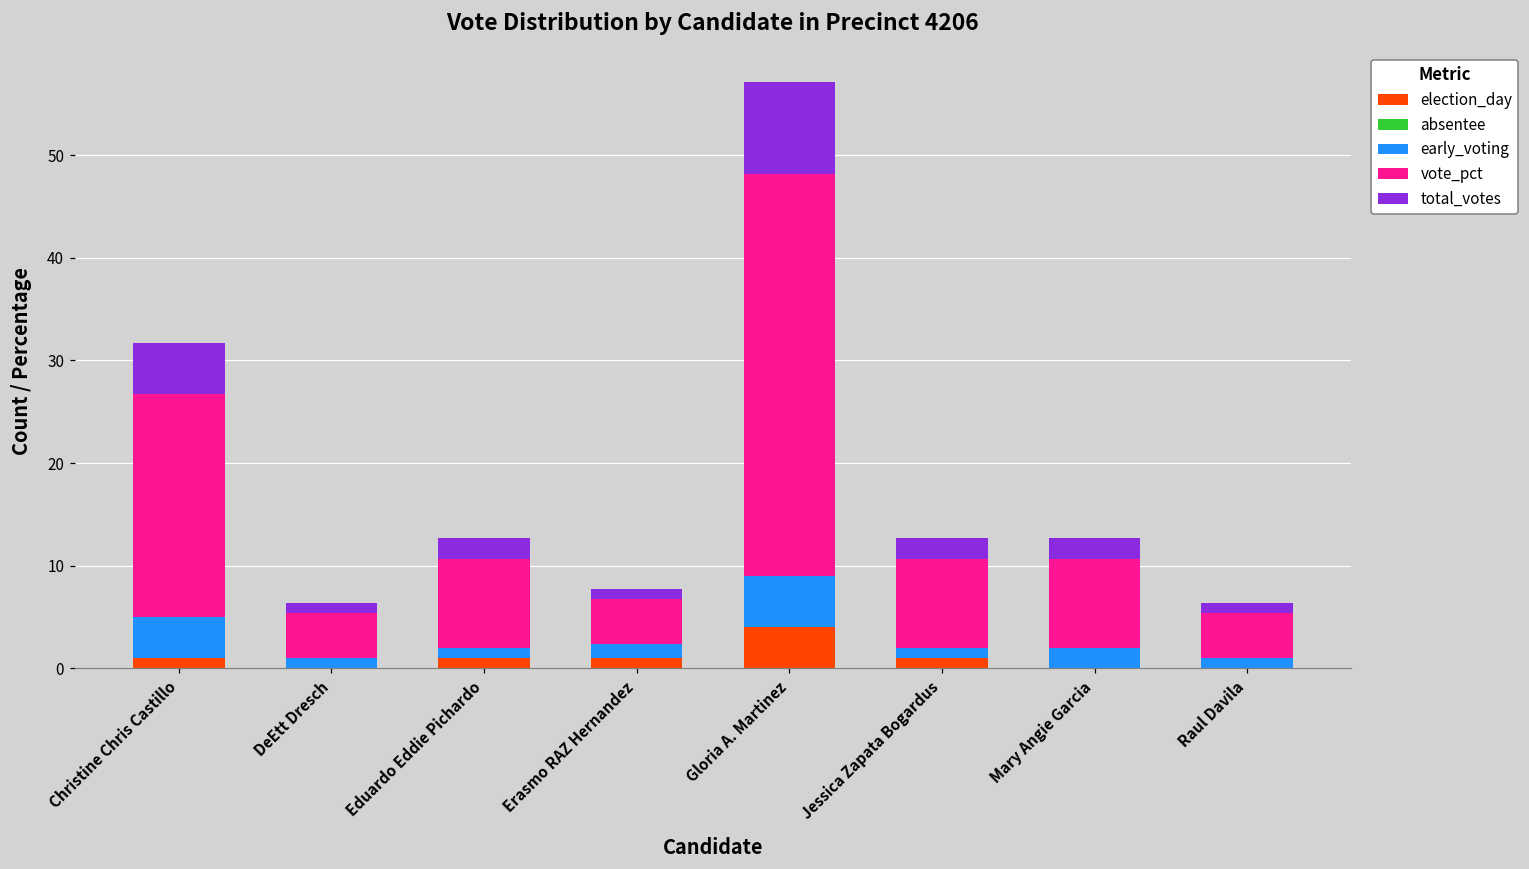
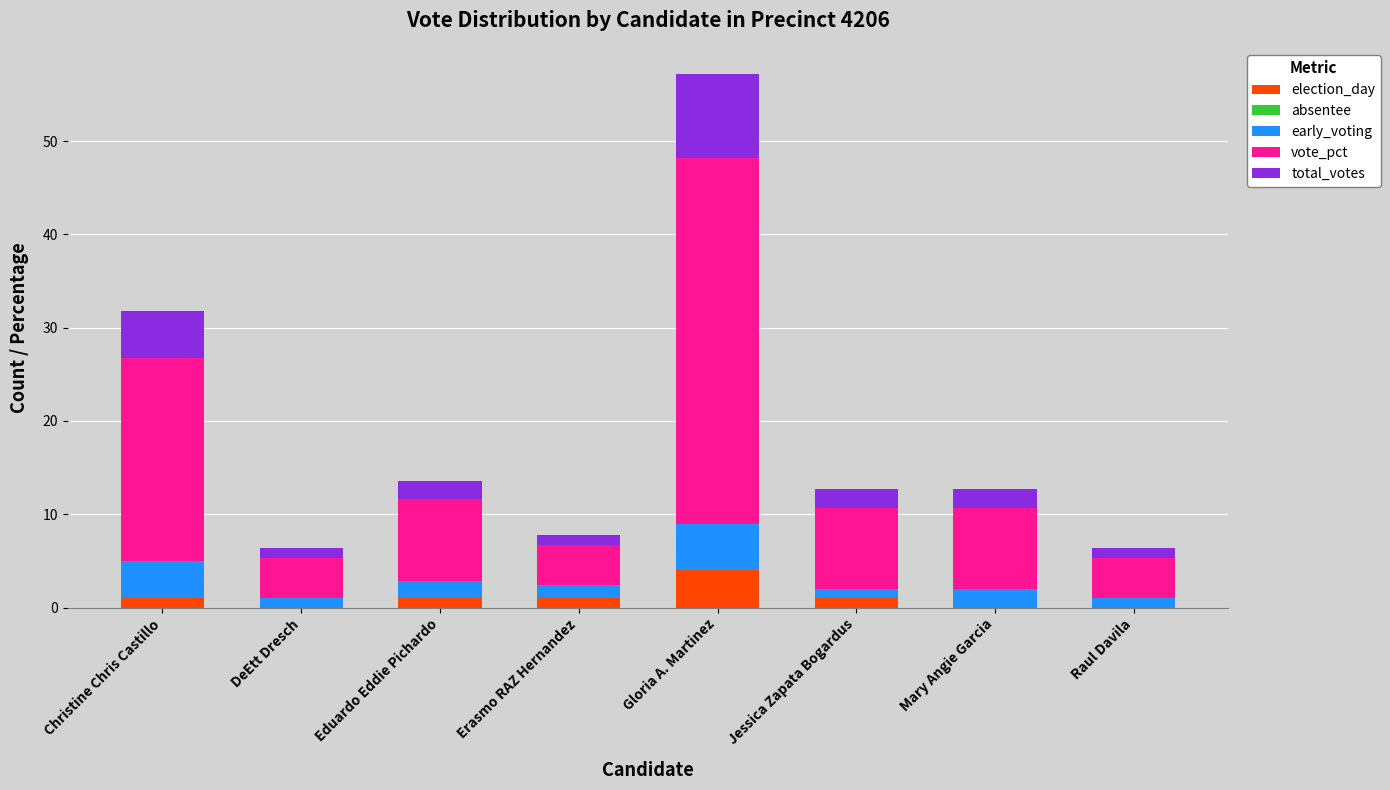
  {
    "absentee": {
      "Christine Chris Castillo": 1,
      "DeEtt Dresch": 0,
      "Eduardo Eddie Pichardo": 1,
      "Erasmo RAZ Hernandez": 1,
      "Gloria A. Martinez": 4,
      "Jessica Zapata Bogardus": 1,
      "Mary Angie Garcia": 0,
      "Raul Davila": 0
    },
    "early_voting": {
      "Christine Chris Castillo": 4,
      "DeEtt Dresch": 1,
-     "Eduardo Eddie Pichardo": 1,
+     "Eduardo Eddie Pichardo": 2,
      "Erasmo RAZ Hernandez": 1,
      "Gloria A. Martinez": 5,
      "Jessica Zapata Bogardus": 1,
      "Mary Angie Garcia": 2,
      "Raul Davila": 1
    },
    "vote_pct": {
      "Christine Chris Castillo": 22,
      "DeEtt Dresch": 4,
      "Eduardo Eddie Pichardo": 9,
      "Erasmo RAZ Hernandez": 4,
      "Gloria A. Martinez": 39,
      "Jessica Zapata Bogardus": 9,
      "Mary Angie Garcia": 9,
      "Raul Davila": 4
    },
    "total_votes": {
      "Christine Chris Castillo": 5,
      "DeEtt Dresch": 1,
      "Eduardo Eddie Pichardo": 2,
      "Erasmo RAZ Hernandez": 1,
      "Gloria A. Martinez": 9,
      "Jessica Zapata Bogardus": 2,
      "Mary Angie Garcia": 2,
      "Raul Davila": 1
    }
  }
